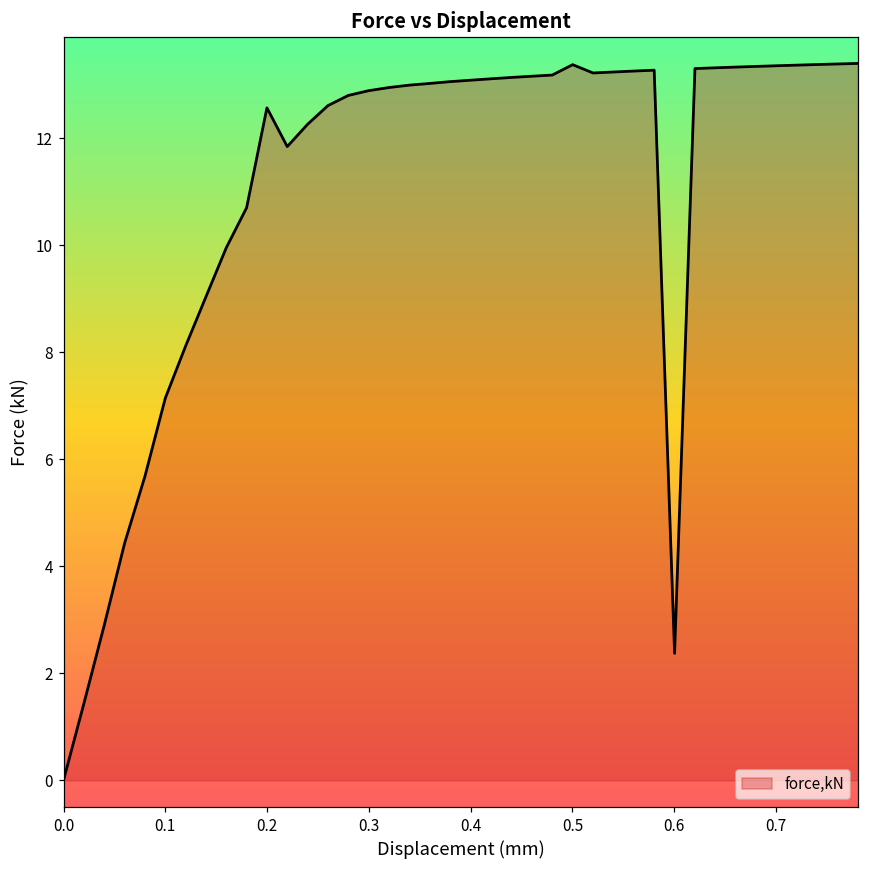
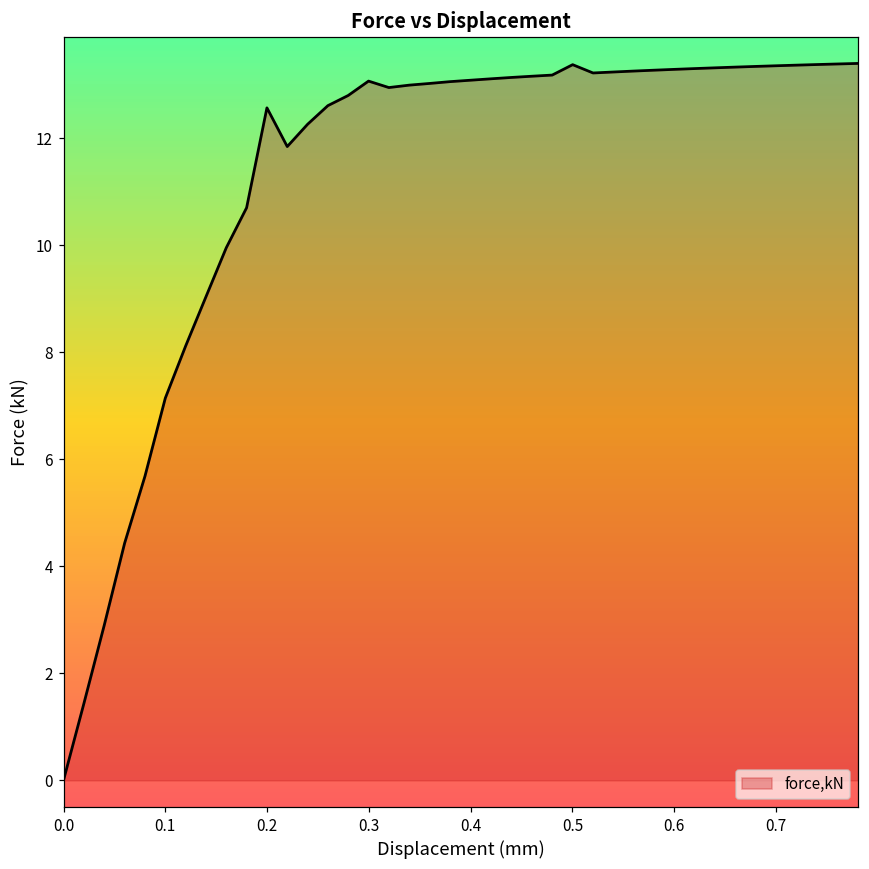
  {
    "0.0": 0.0,
    "0.1": 7.1,
    "0.2": 12.6,
-   "0.3": 12.9,
+   "0.3": 13.1,
    "0.5": 13.4,
-   "0.6": 2.4
+   "0.6": 13.3
  }
